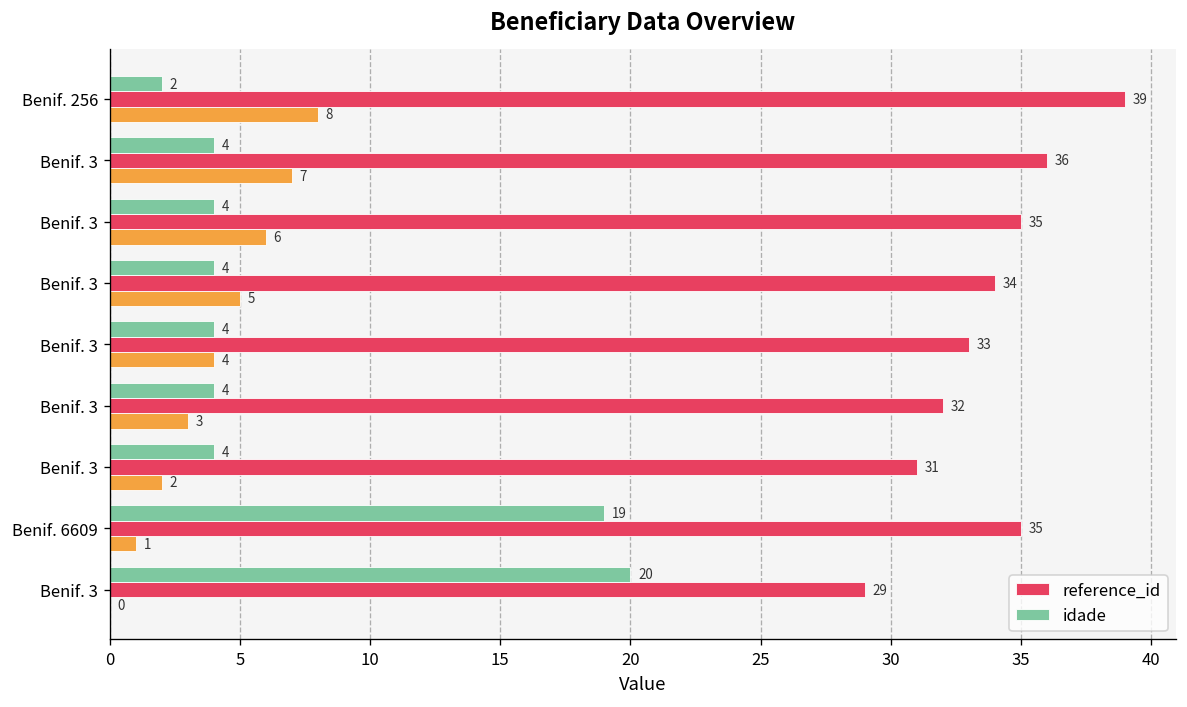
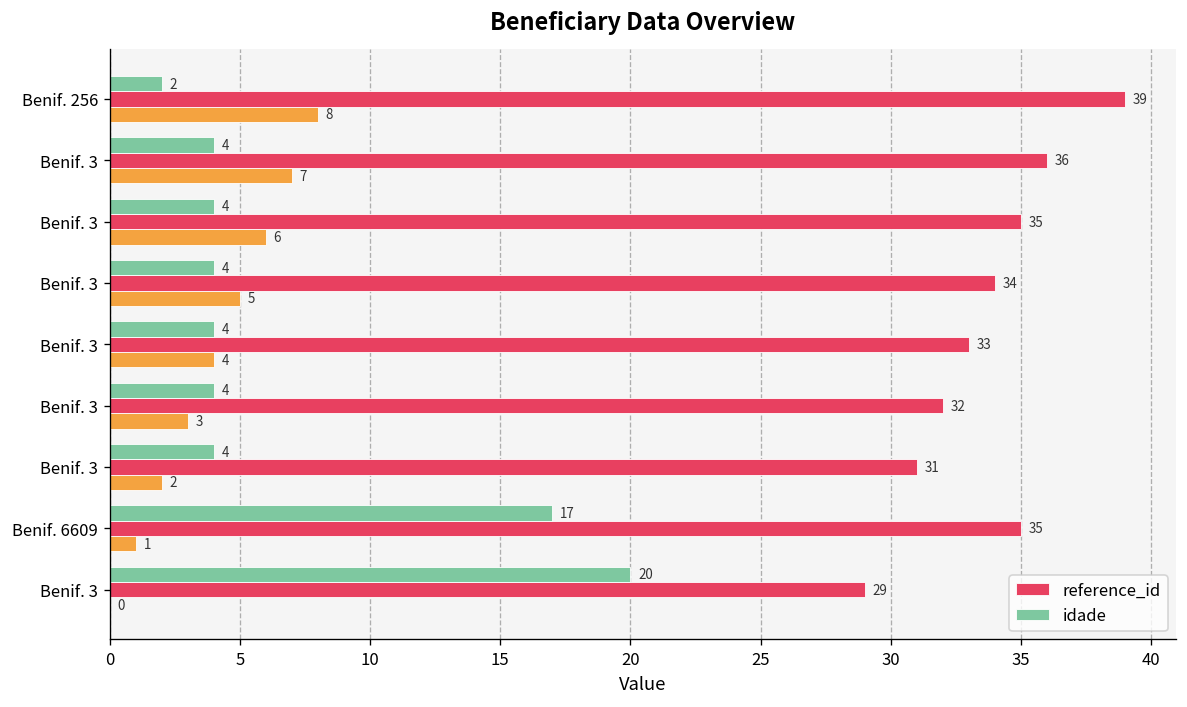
  {
    "reference_id": {
      "Benif. 256": 39,
      "Benif. 6609": 35
    },
    "idade": {
      "Benif. 256": 2,
-     "Benif. 6609": 19
+     "Benif. 6609": 17
    }
  }
